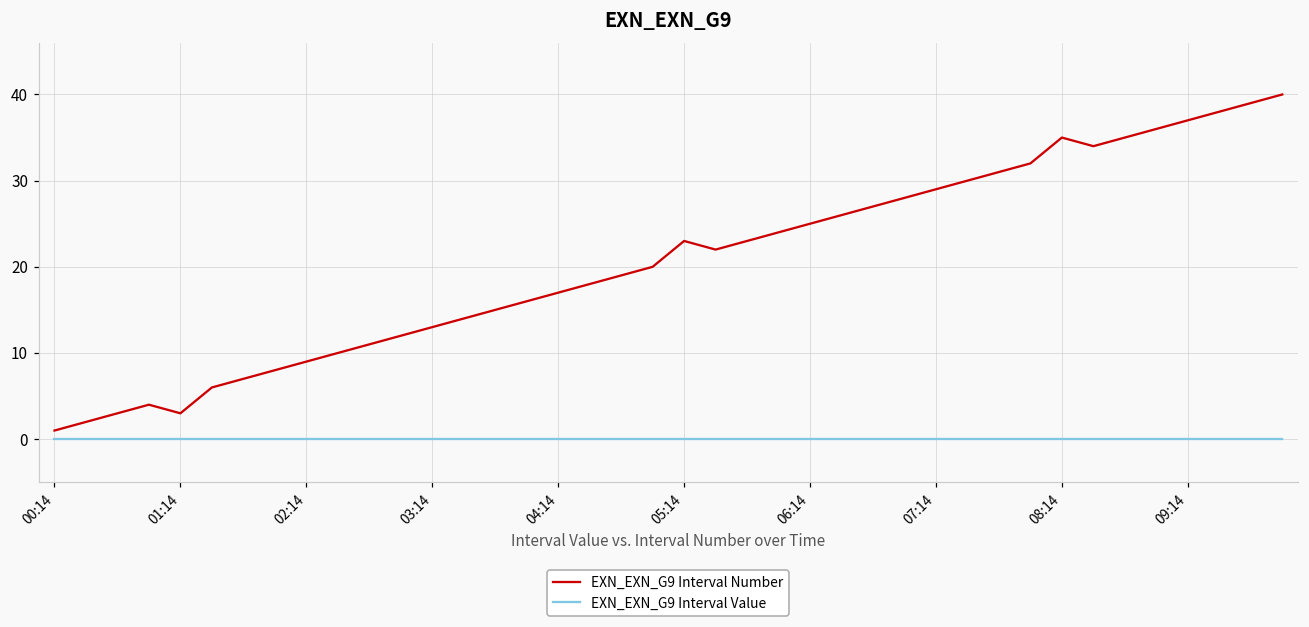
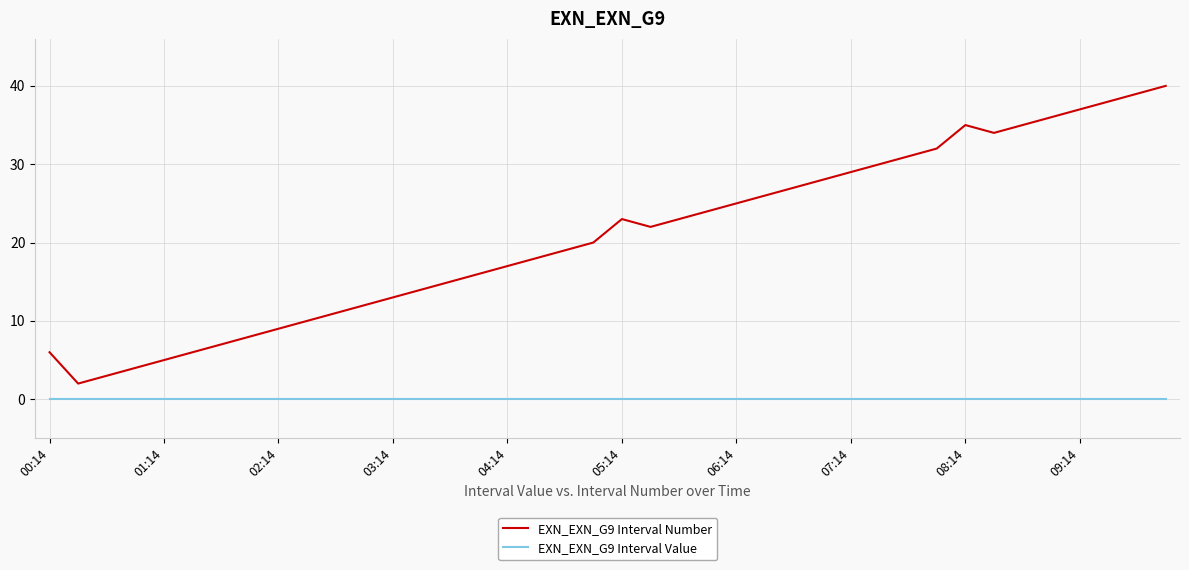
  {
    "EXN_EXN_G9 Interval Number": {
-     "00:14": 1,
-     "01:14": 3,
+     "00:14": 6,
+     "01:14": 5,
      "02:14": 9,
      "03:14": 13,
      "04:14": 17,
      "05:14": 23,
      "06:14": 25,
      "07:14": 29,
      "08:14": 35,
      "09:14": 37
    },
    "EXN_EXN_G9 Interval Value": {
      "00:14": 0,
      "01:14": 0,
      "02:14": 0,
      "03:14": 0,
      "04:14": 0,
      "05:14": 0,
      "06:14": 0,
      "07:14": 0,
      "08:14": 0,
      "09:14": 0
    }
  }
